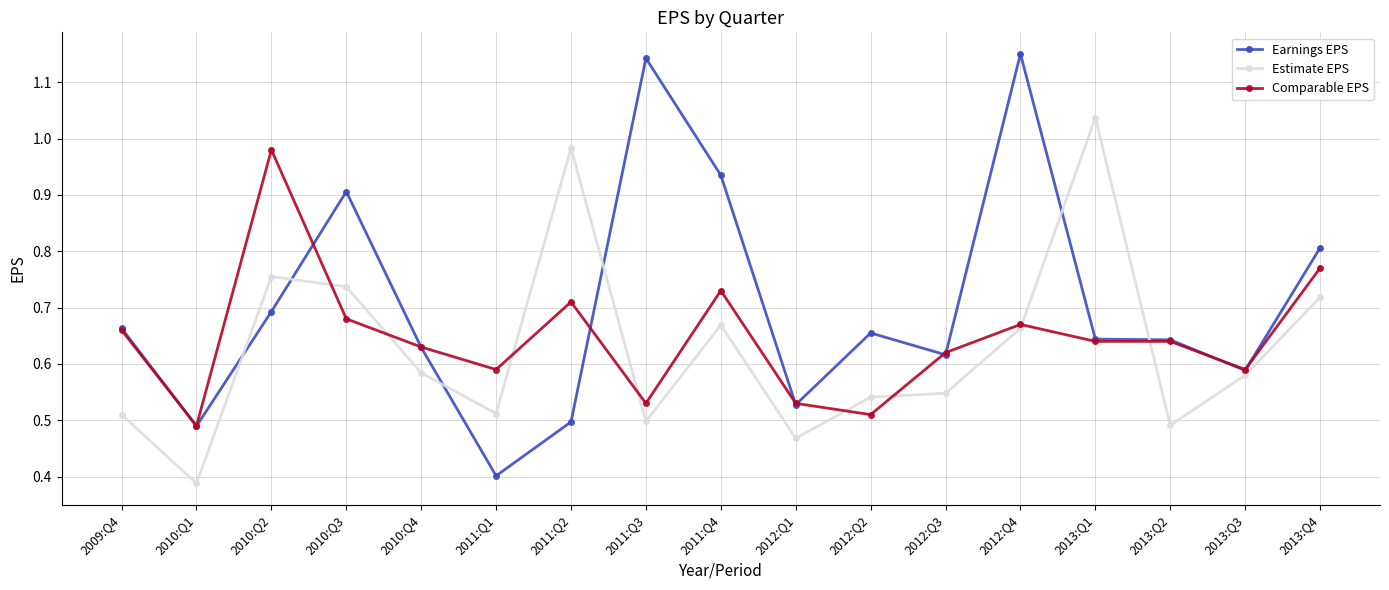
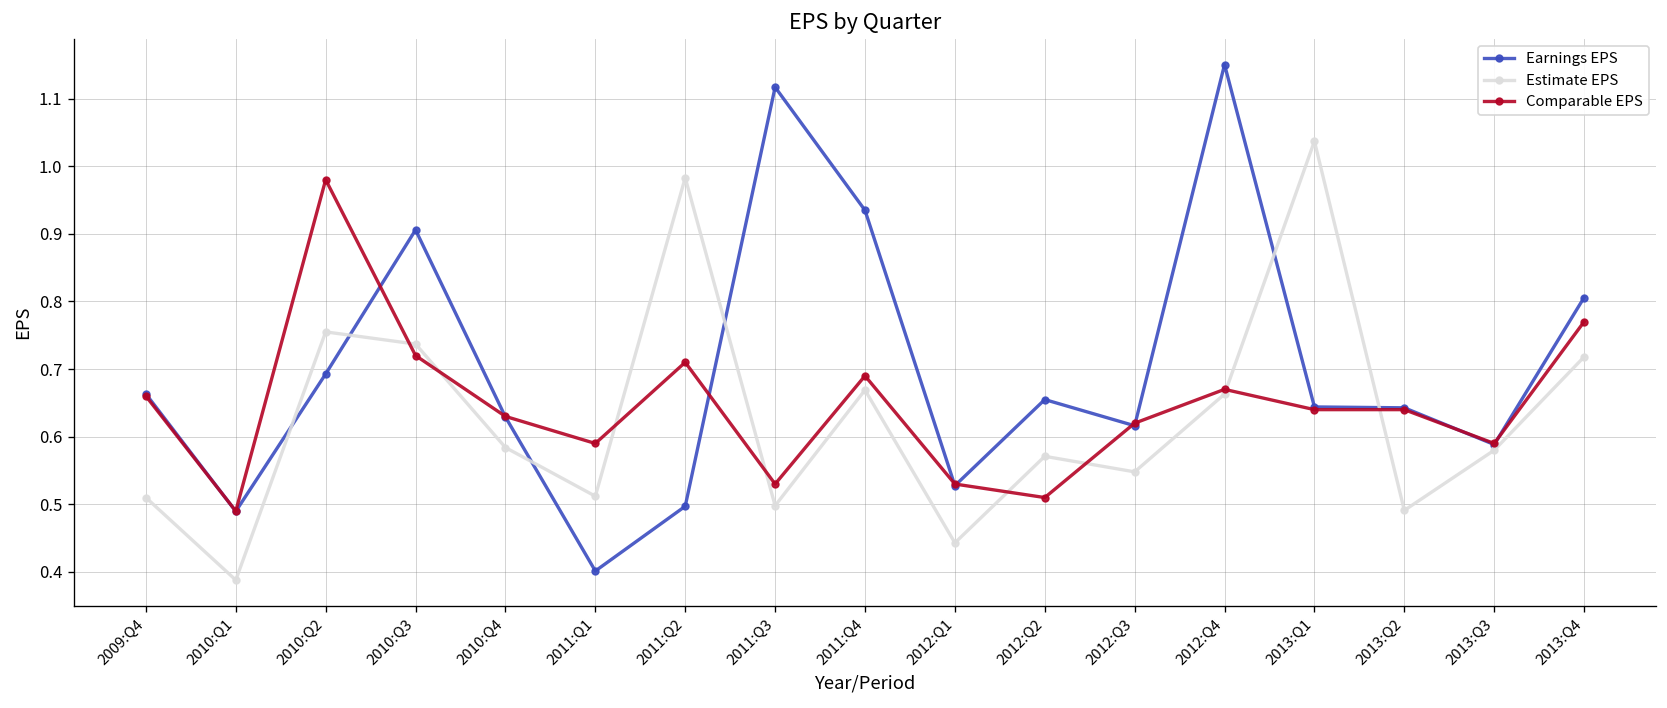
  {
    "Earnings EPS": {
      "2010:Q2": 0.69,
      "2010:Q3": 0.91,
      "2011:Q1": 0.40,
      "2011:Q2": 0.50,
-     "2011:Q3": 1.14,
+     "2011:Q3": 1.12,
      "2011:Q4": 0.93,
      "2012:Q2": 0.65,
      "2012:Q4": 1.15,
      "2013:Q4": 0.81
    },
    "Estimate EPS": {
      "2009:Q4": 0.51,
      "2010:Q1": 0.39,
      "2010:Q2": 0.76,
      "2010:Q3": 0.74,
      "2010:Q4": 0.58,
      "2011:Q1": 0.51,
      "2011:Q2": 0.98,
      "2011:Q3": 0.50,
      "2011:Q4": 0.67,
-     "2012:Q1": 0.47,
-     "2012:Q2": 0.54,
+     "2012:Q1": 0.44,
+     "2012:Q2": 0.57,
      "2012:Q3": 0.55,
      "2012:Q4": 0.66,
      "2013:Q1": 1.04,
      "2013:Q2": 0.49,
      "2013:Q3": 0.58,
      "2013:Q4": 0.72
    },
    "Comparable EPS": {
      "2010:Q2": 0.98,
-     "2010:Q3": 0.68,
+     "2010:Q3": 0.72,
      "2011:Q1": 0.59,
      "2011:Q2": 0.71,
      "2011:Q3": 0.53,
-     "2011:Q4": 0.73,
+     "2011:Q4": 0.69,
      "2012:Q2": 0.51,
      "2012:Q4": 0.67,
      "2013:Q4": 0.77
    }
  }
